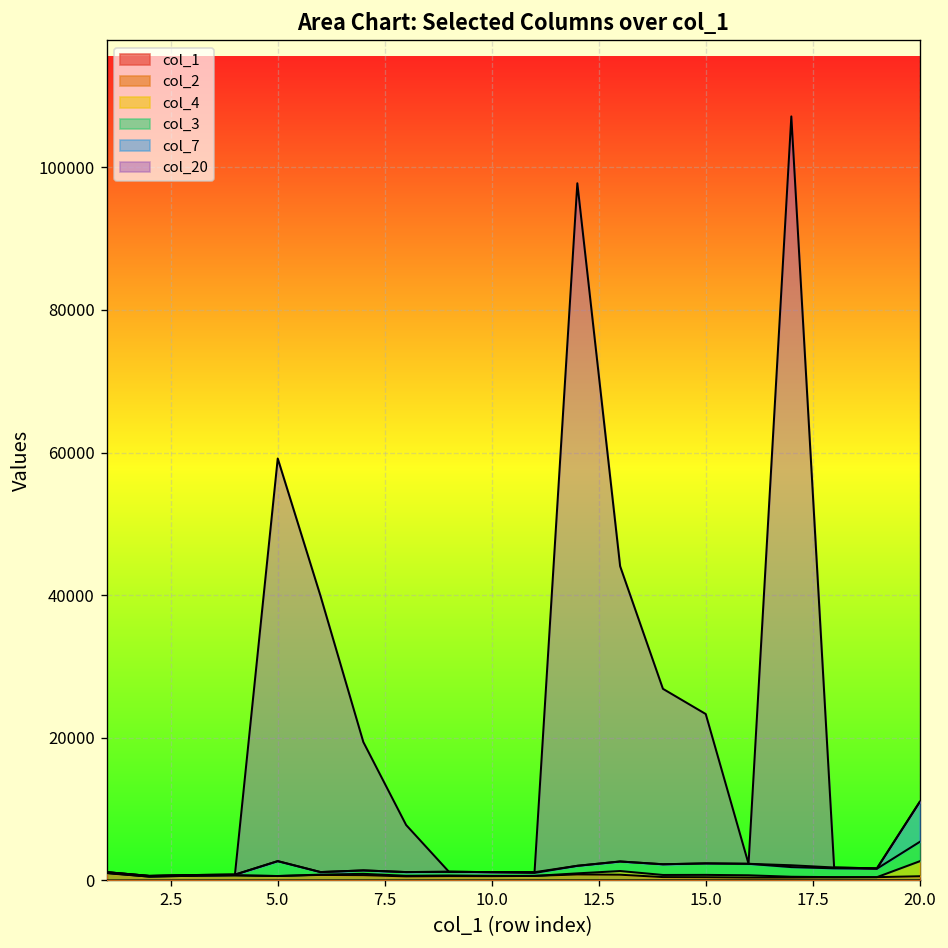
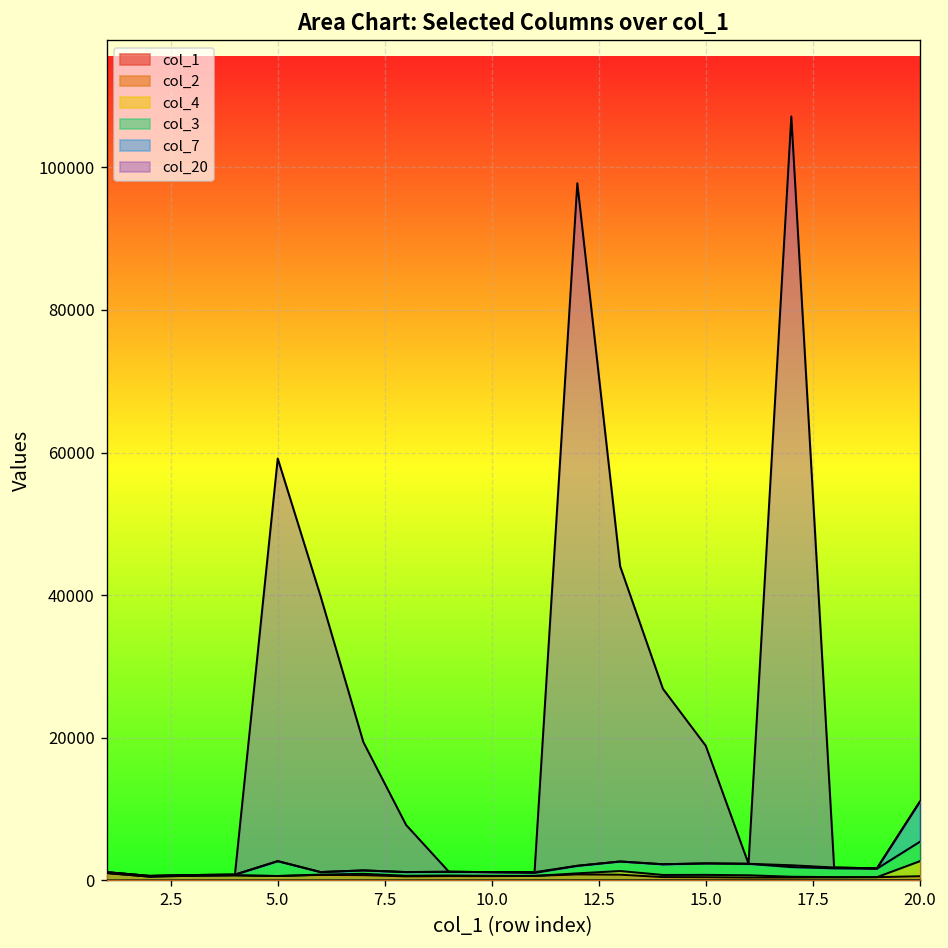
  {
    "col_4": {
      "20.0": 2000
    },
    "col_3": {
      "20.0": 3000
    },
    "col_20": {
      "5.0": 56000,
-     "15.0": 21000
+     "15.0": 17000
    }
  }
